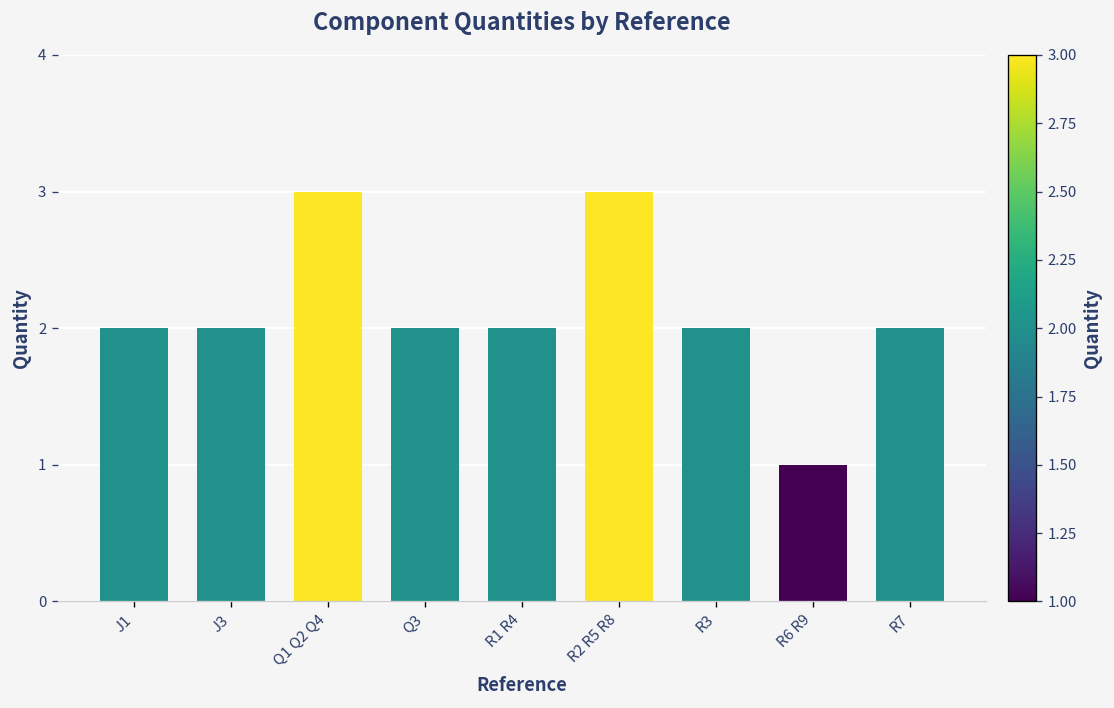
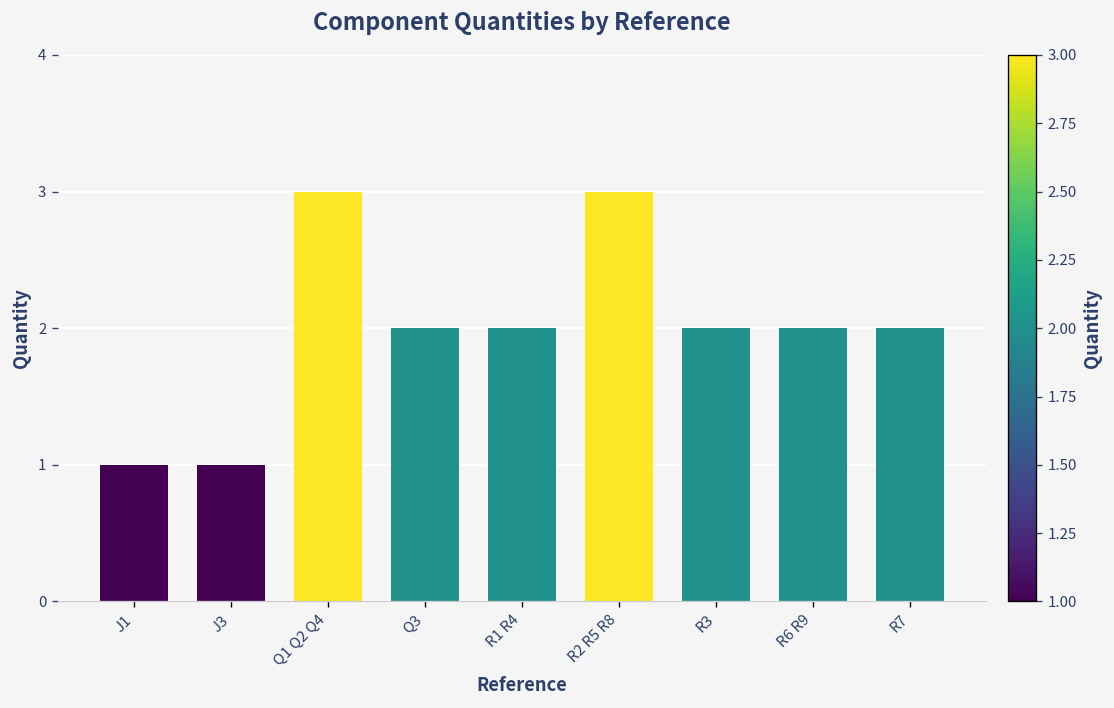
  {
-   "J1": 2,
-   "J3": 2,
+   "J1": 1,
+   "J3": 1,
    "Q1 Q2 Q4": 3,
    "Q3": 2,
    "R1 R4": 2,
    "R2 R5 R8": 3,
    "R3": 2,
-   "R6 R9": 1,
+   "R6 R9": 2,
    "R7": 2
  }
